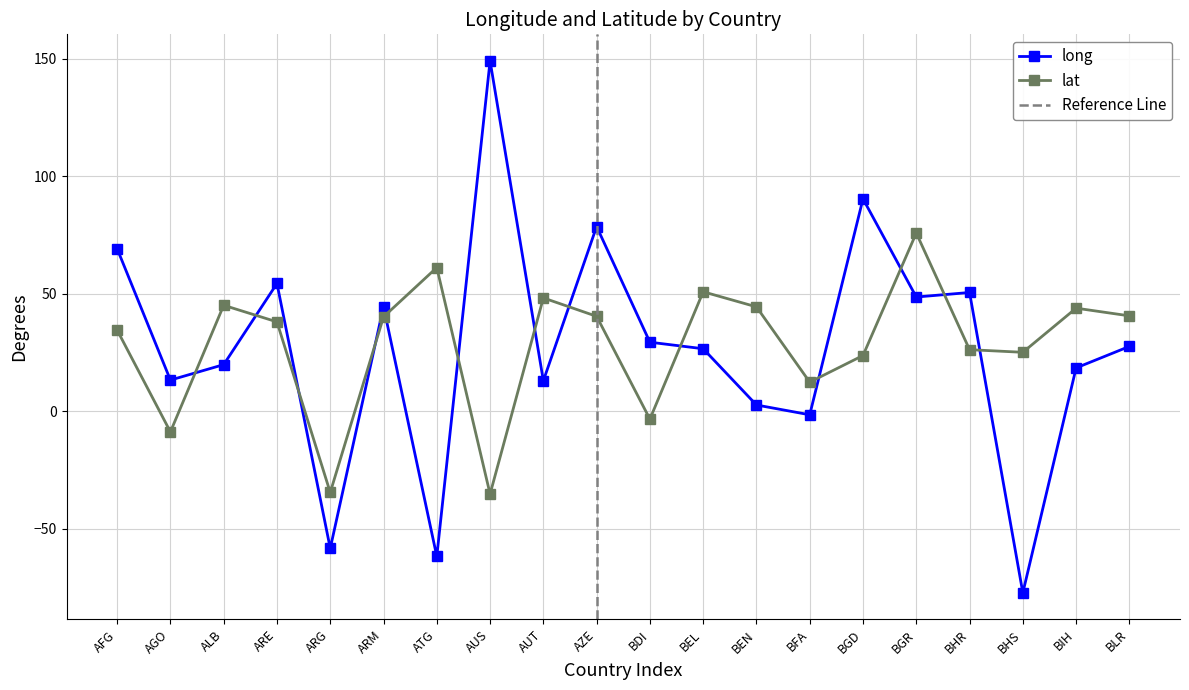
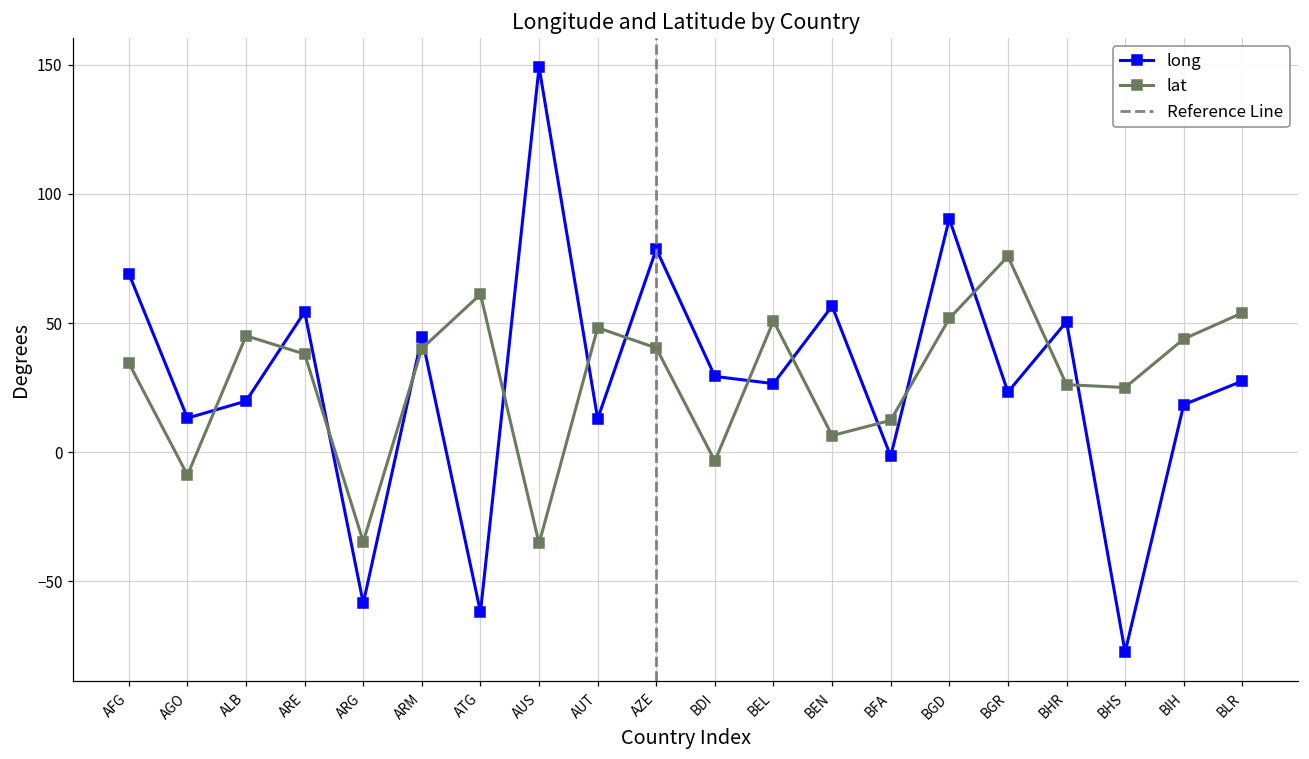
  {
    "long": {
      "AFG": 69,
      "AGO": 13,
      "ALB": 20,
      "ARE": 54,
      "ARG": -58,
      "ARM": 45,
      "ATG": -62,
      "AUS": 149,
      "AUT": 13,
      "AZE": 79,
      "BDI": 29,
      "BEL": 27,
-     "BEN": 3,
+     "BEN": 57,
      "BFA": -2,
      "BGD": 90,
-     "BGR": 49,
+     "BGR": 23,
      "BHR": 51,
      "BHS": -77,
      "BIH": 18,
      "BLR": 28
    },
    "lat": {
      "AFG": 35,
      "AGO": -9,
      "ALB": 45,
      "ARE": 38,
      "ARG": -35,
      "ARM": 40,
      "ATG": 61,
      "AUS": -35,
      "AUT": 48,
      "AZE": 40,
      "BDI": -3,
      "BEL": 51,
-     "BEN": 44,
+     "BEN": 6,
      "BFA": 12,
-     "BGD": 24,
+     "BGD": 52,
      "BGR": 76,
      "BHR": 26,
      "BHS": 25,
      "BIH": 44,
-     "BLR": 41
+     "BLR": 54
    }
  }
